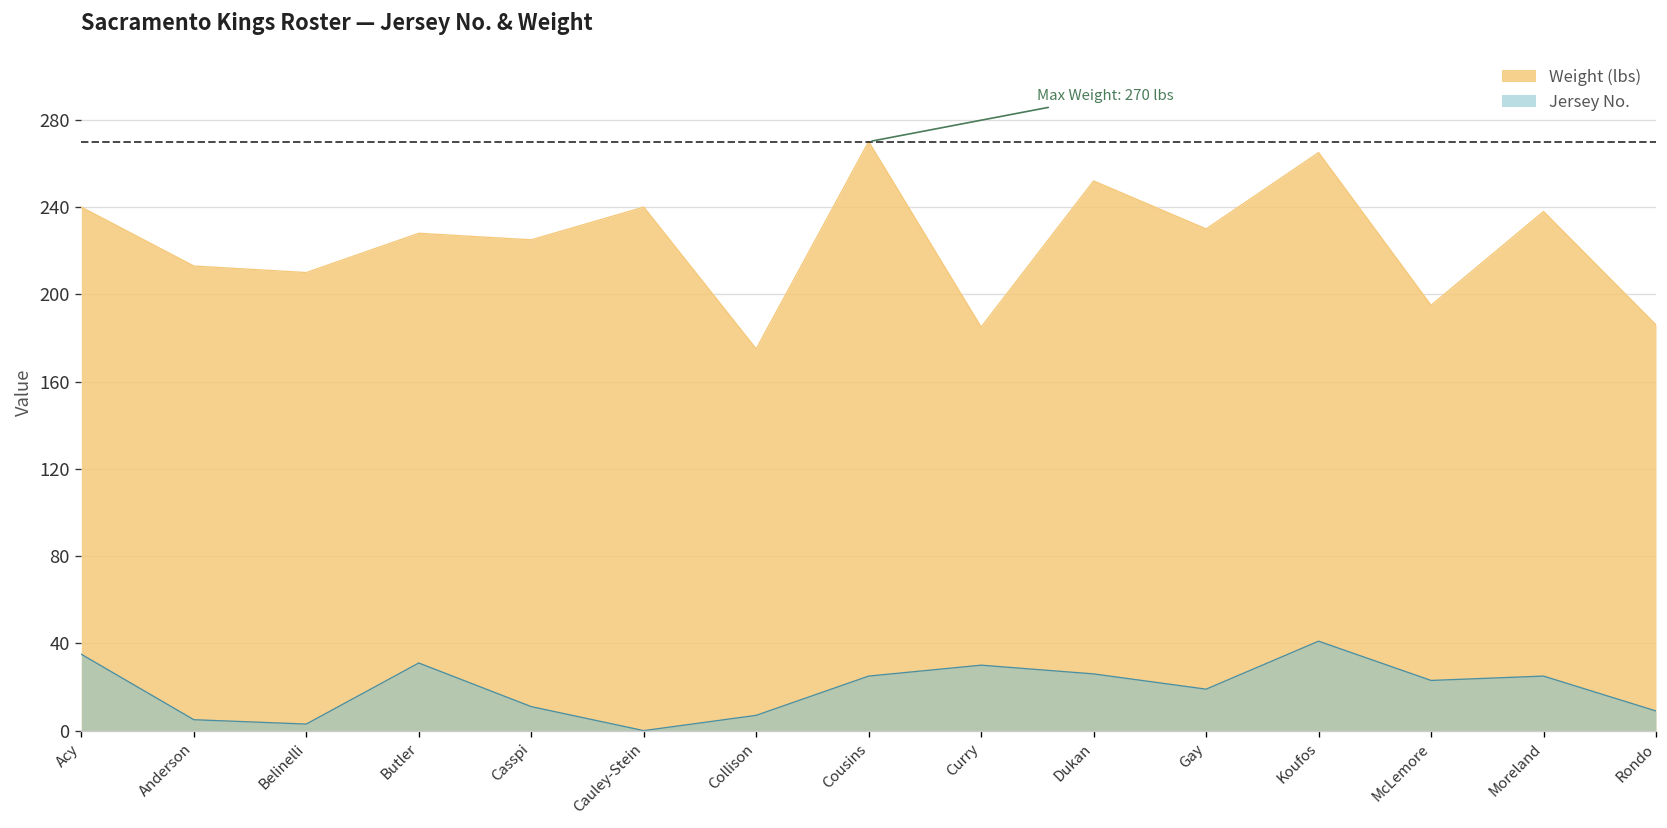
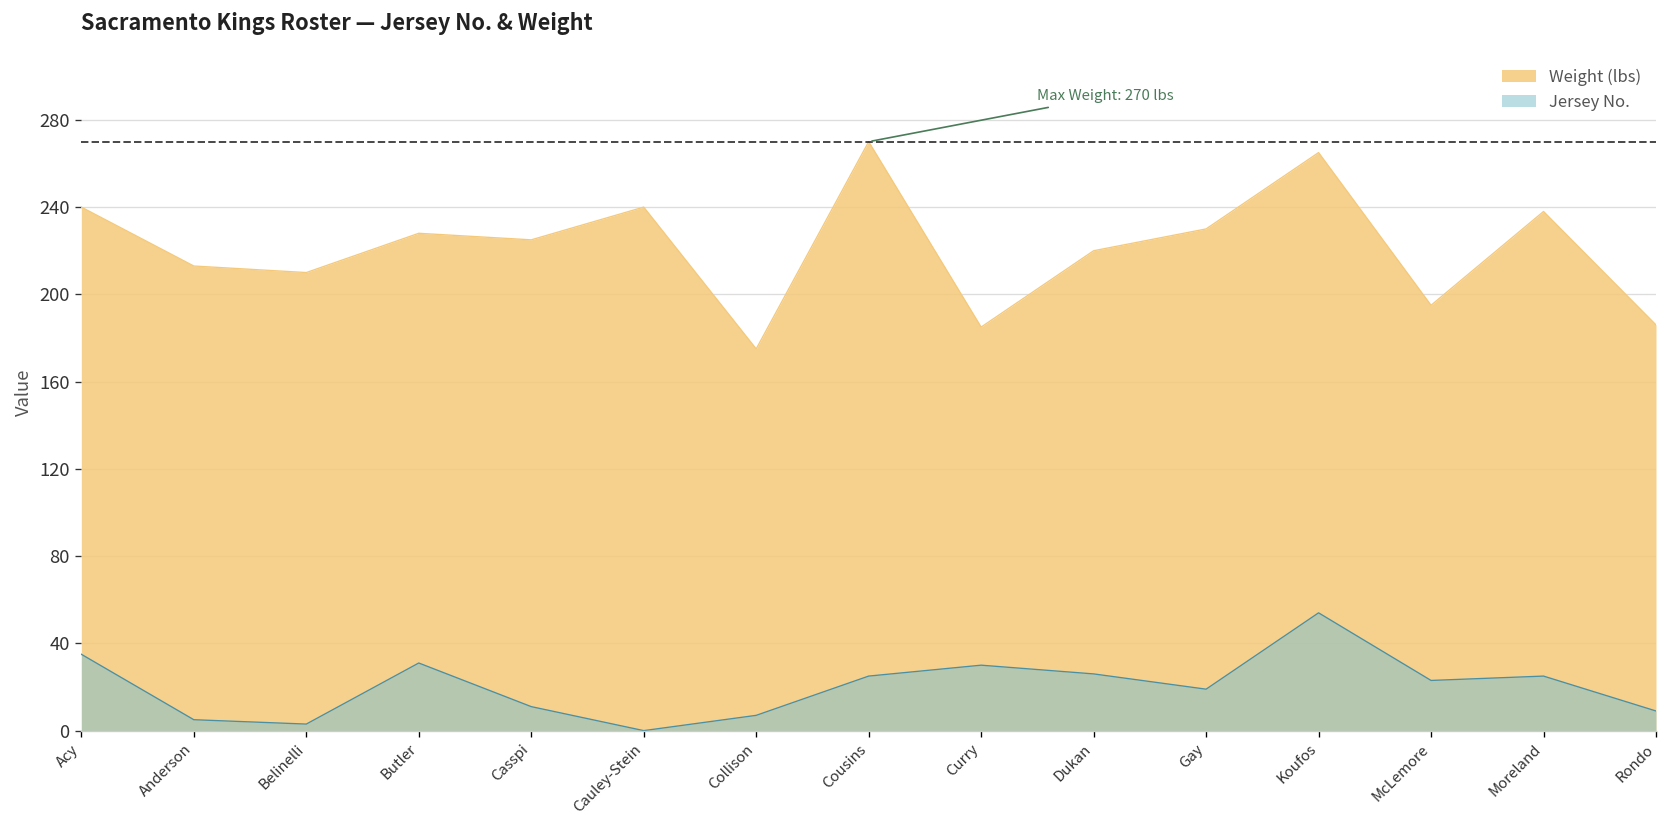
  {
    "Weight (lbs)": {
      "Acy": 240,
      "Anderson": 213,
      "Belinelli": 210,
      "Butler": 228,
      "Casspi": 225,
      "Cauley-Stein": 240,
      "Collison": 175,
      "Curry": 185,
-     "Dukan": 252,
+     "Dukan": 220,
      "Gay": 230,
      "Koufos": 265,
      "McLemore": 195,
      "Moreland": 238,
      "Rondo": 186
    },
    "Jersey No.": {
      "Acy": 35,
      "Anderson": 5,
      "Belinelli": 3,
      "Butler": 31,
      "Casspi": 11,
      "Cauley-Stein": 0,
      "Collison": 7,
      "Cousins": 25,
      "Curry": 30,
      "Dukan": 26,
      "Gay": 19,
-     "Koufos": 41,
+     "Koufos": 54,
      "McLemore": 23,
      "Moreland": 25,
      "Rondo": 9
    }
  }
